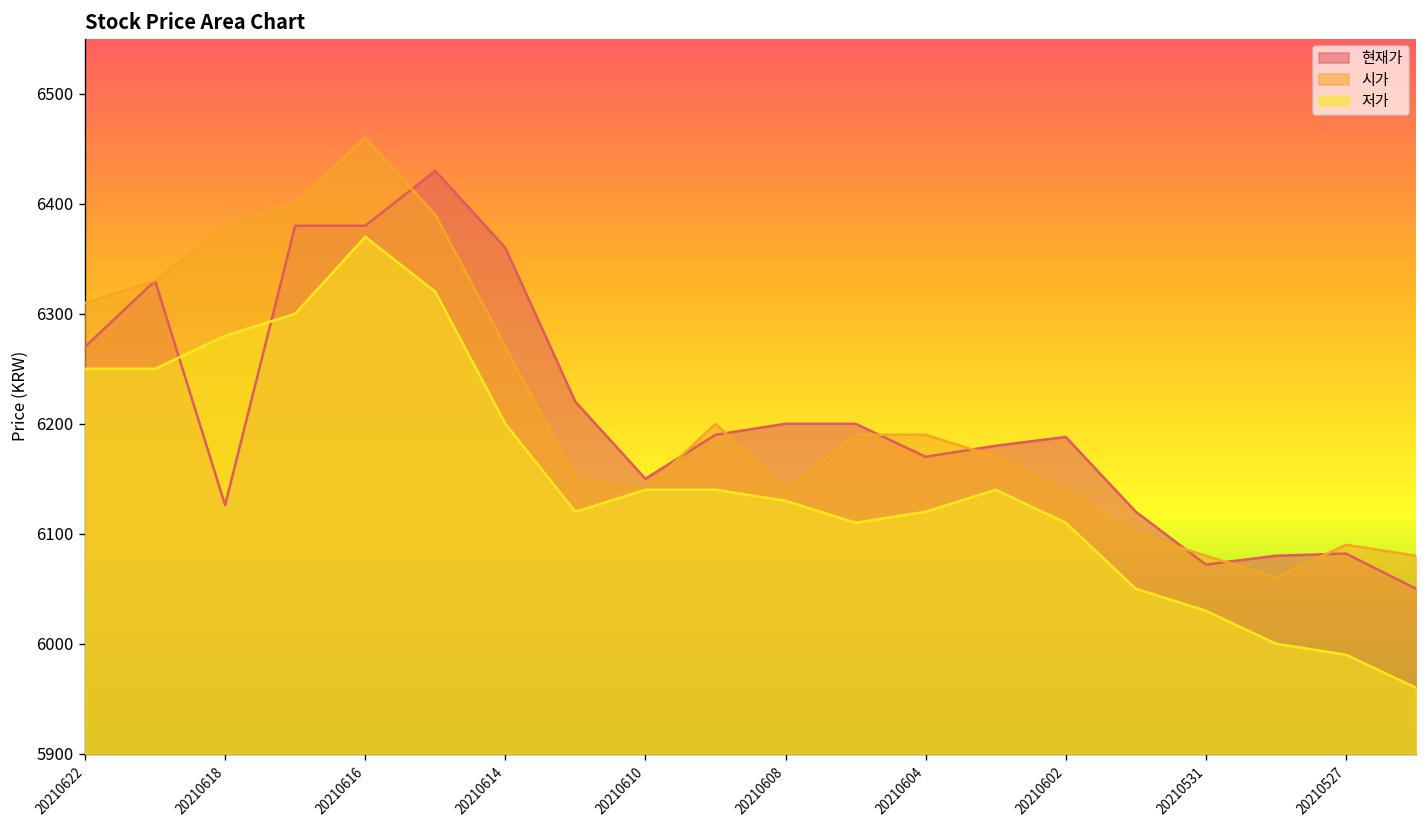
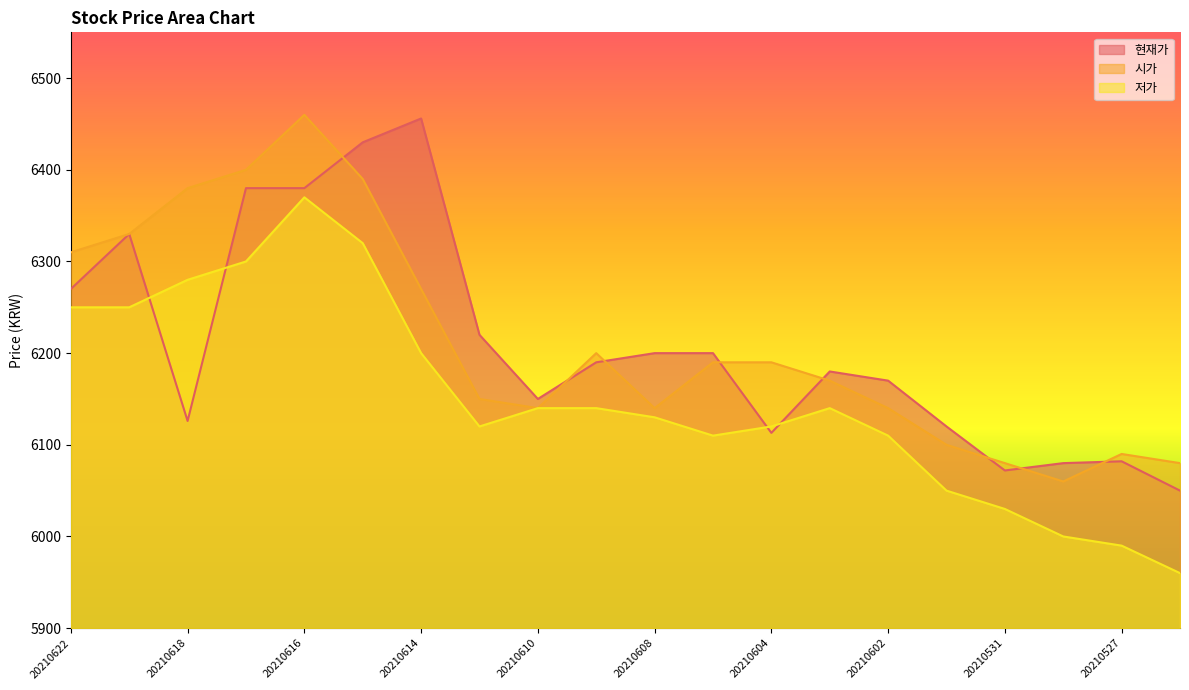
  {
    "현재가": {
      "20210622": 6270,
      "20210618": 6130,
      "20210616": 6380,
-     "20210614": 6360,
+     "20210614": 6460,
      "20210610": 6150,
      "20210608": 6200,
-     "20210604": 6170,
-     "20210602": 6190,
+     "20210604": 6110,
+     "20210602": 6170,
      "20210531": 6070,
      "20210527": 6080
    }
  }
